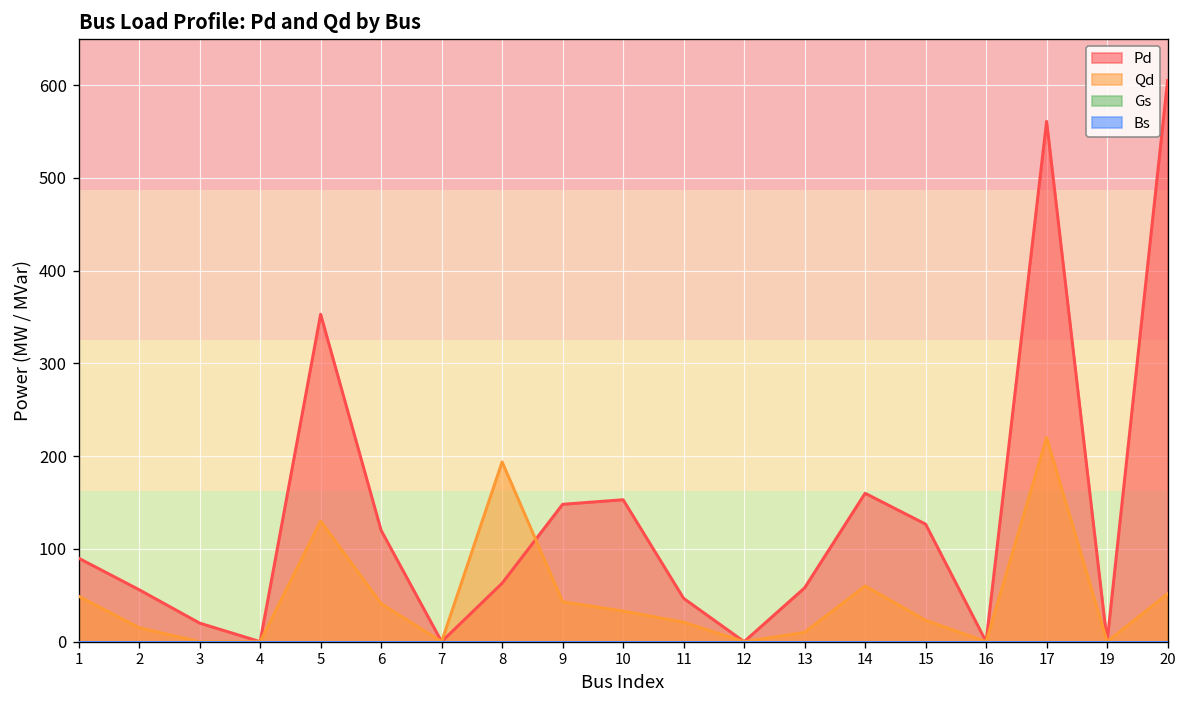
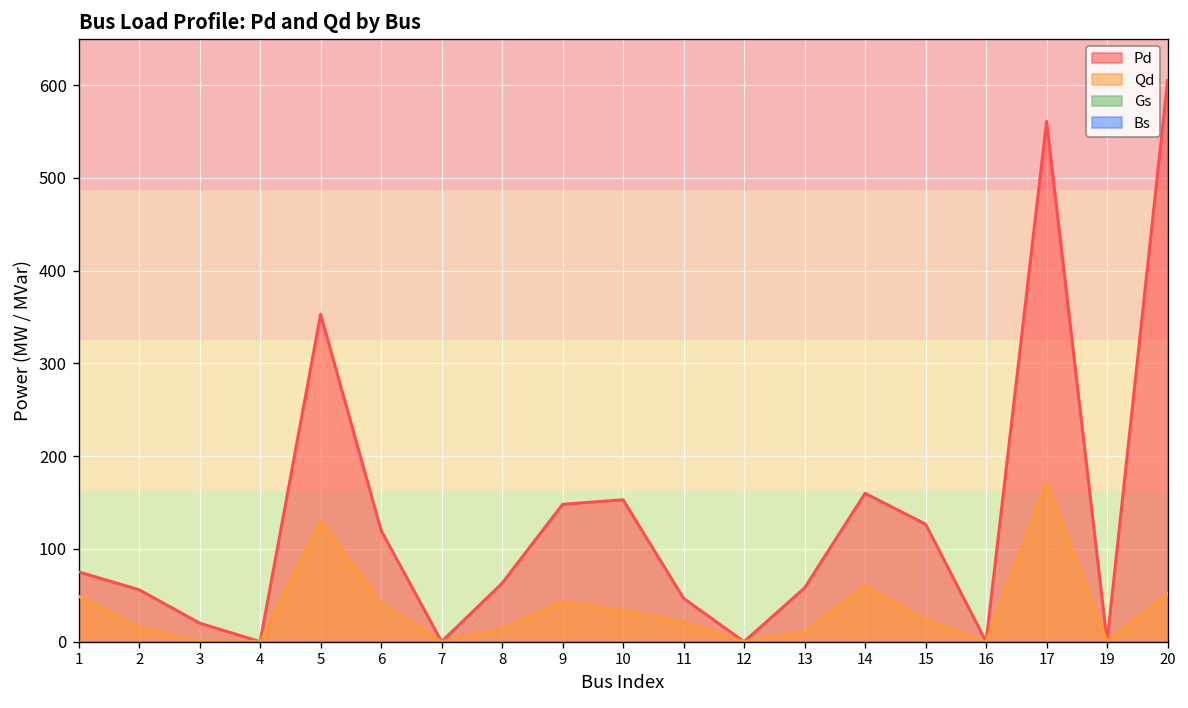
  {
    "Pd": {
-     "1": 90,
+     "1": 80,
      "2": 60,
      "3": 20,
      "5": 350,
      "6": 120,
      "8": 60,
      "9": 150,
      "10": 150,
      "11": 50,
      "13": 60,
      "14": 160,
      "15": 130,
      "17": 560,
      "20": 610
    },
    "Qd": {
      "1": 50,
      "2": 20,
      "5": 130,
      "6": 40,
-     "8": 190,
+     "8": 10,
      "9": 40,
      "10": 30,
      "11": 20,
      "13": 10,
      "14": 60,
      "15": 20,
-     "17": 220,
+     "17": 170,
      "20": 50
    },
    "Bs": {
      "1": 0,
      "2": 0,
      "5": 0,
      "6": 0,
      "8": 0,
      "9": 0,
      "10": 0,
      "11": 0,
      "13": 0,
      "14": 0,
      "15": 0,
      "17": 0,
      "20": 0
    }
  }
